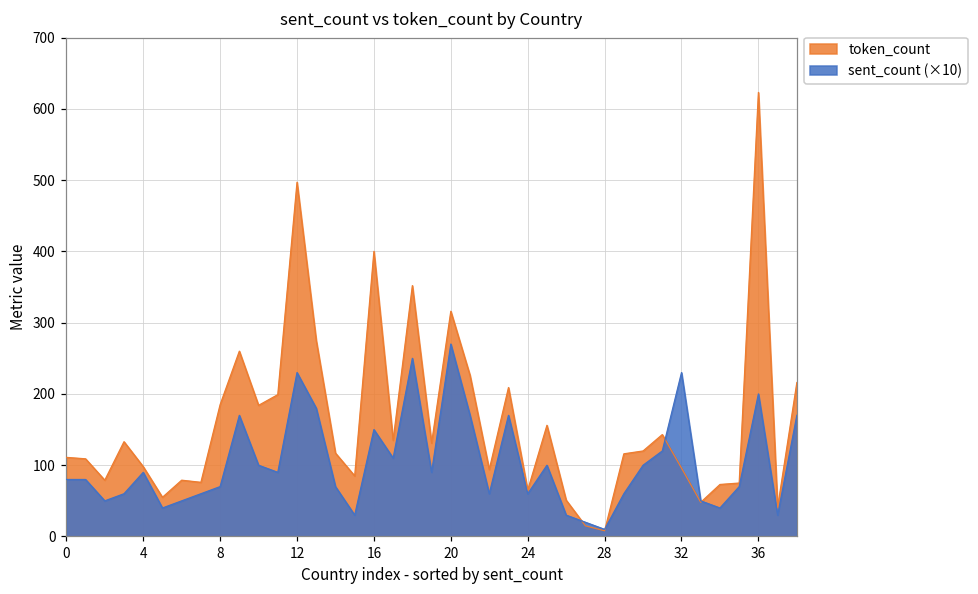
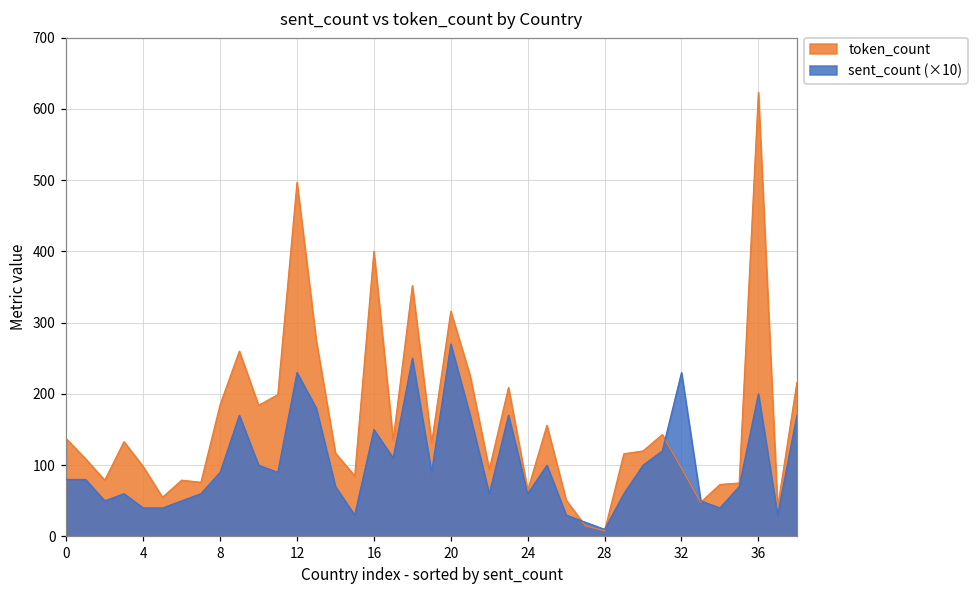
  {
    "token_count": {
-     "0": 110,
+     "0": 140,
      "4": 100,
      "8": 190,
      "12": 500,
      "16": 400,
      "20": 320,
      "24": 70,
      "32": 100,
      "36": 620
    },
    "sent_count (×10)": {
      "0": 80,
-     "4": 90,
-     "8": 70,
+     "4": 40,
+     "8": 90,
      "12": 230,
      "16": 150,
      "20": 270,
      "24": 60,
      "32": 230,
      "36": 200
    }
  }
